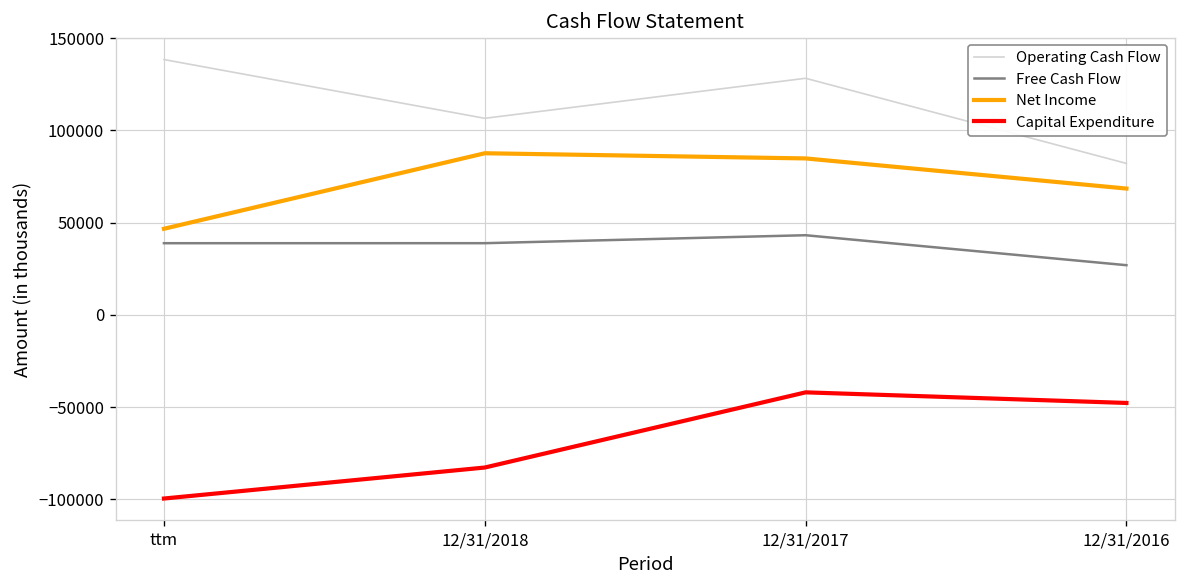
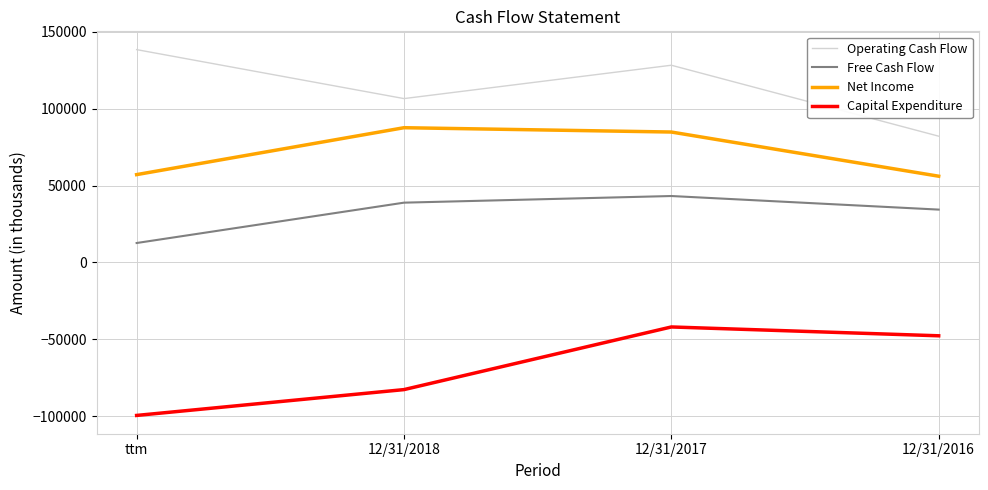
  {
    "Operating Cash Flow": {
      "ttm": 138000,
      "12/31/2018": 107000,
      "12/31/2017": 128000,
      "12/31/2016": 82000
    },
    "Free Cash Flow": {
-     "ttm": 39000,
+     "ttm": 13000,
      "12/31/2018": 39000,
      "12/31/2017": 43000,
-     "12/31/2016": 27000
+     "12/31/2016": 34000
    },
    "Net Income": {
-     "ttm": 47000,
+     "ttm": 57000,
      "12/31/2018": 88000,
      "12/31/2017": 85000,
-     "12/31/2016": 69000
+     "12/31/2016": 56000
    },
    "Capital Expenditure": {
      "ttm": -100000,
      "12/31/2018": -83000,
      "12/31/2017": -42000,
      "12/31/2016": -48000
    }
  }
